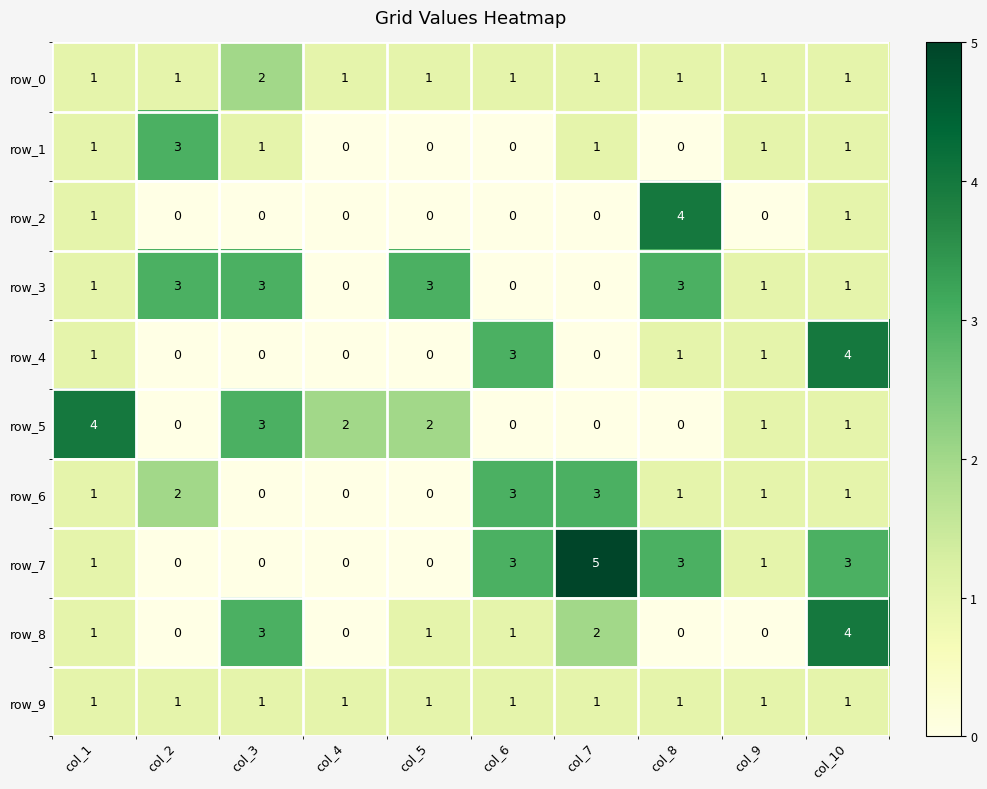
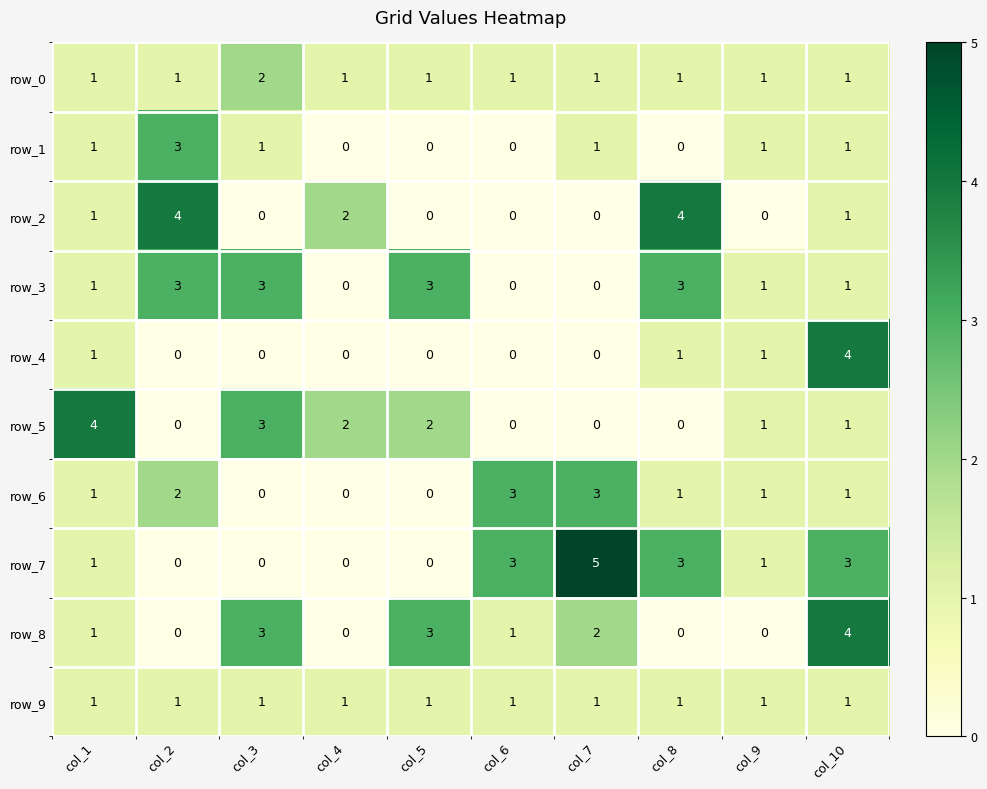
  {
    "row_0": {
      "col_1": 1,
      "col_2": 1,
      "col_3": 2,
      "col_4": 1,
      "col_5": 1,
      "col_6": 1,
      "col_7": 1,
      "col_8": 1,
      "col_9": 1,
      "col_10": 1
    },
    "row_1": {
      "col_1": 1,
      "col_2": 3,
      "col_3": 1,
      "col_4": 0,
      "col_5": 0,
      "col_6": 0,
      "col_7": 1,
      "col_8": 0,
      "col_9": 1,
      "col_10": 1
    },
    "row_2": {
      "col_1": 1,
-     "col_2": 0,
+     "col_2": 4,
      "col_3": 0,
-     "col_4": 0,
+     "col_4": 2,
      "col_5": 0,
      "col_6": 0,
      "col_7": 0,
      "col_8": 4,
      "col_9": 0,
      "col_10": 1
    },
    "row_3": {
      "col_1": 1,
      "col_2": 3,
      "col_3": 3,
      "col_4": 0,
      "col_5": 3,
      "col_6": 0,
      "col_7": 0,
      "col_8": 3,
      "col_9": 1,
      "col_10": 1
    },
    "row_4": {
      "col_1": 1,
      "col_2": 0,
      "col_3": 0,
      "col_4": 0,
      "col_5": 0,
-     "col_6": 3,
+     "col_6": 0,
      "col_7": 0,
      "col_8": 1,
      "col_9": 1,
      "col_10": 4
    },
    "row_5": {
      "col_1": 4,
      "col_2": 0,
      "col_3": 3,
      "col_4": 2,
      "col_5": 2,
      "col_6": 0,
      "col_7": 0,
      "col_8": 0,
      "col_9": 1,
      "col_10": 1
    },
    "row_6": {
      "col_1": 1,
      "col_2": 2,
      "col_3": 0,
      "col_4": 0,
      "col_5": 0,
      "col_6": 3,
      "col_7": 3,
      "col_8": 1,
      "col_9": 1,
      "col_10": 1
    },
    "row_7": {
      "col_1": 1,
      "col_2": 0,
      "col_3": 0,
      "col_4": 0,
      "col_5": 0,
      "col_6": 3,
      "col_7": 5,
      "col_8": 3,
      "col_9": 1,
      "col_10": 3
    },
    "row_8": {
      "col_1": 1,
      "col_2": 0,
      "col_3": 3,
      "col_4": 0,
-     "col_5": 1,
+     "col_5": 3,
      "col_6": 1,
      "col_7": 2,
      "col_8": 0,
      "col_9": 0,
      "col_10": 4
    },
    "row_9": {
      "col_1": 1,
      "col_2": 1,
      "col_3": 1,
      "col_4": 1,
      "col_5": 1,
      "col_6": 1,
      "col_7": 1,
      "col_8": 1,
      "col_9": 1,
      "col_10": 1
    }
  }
